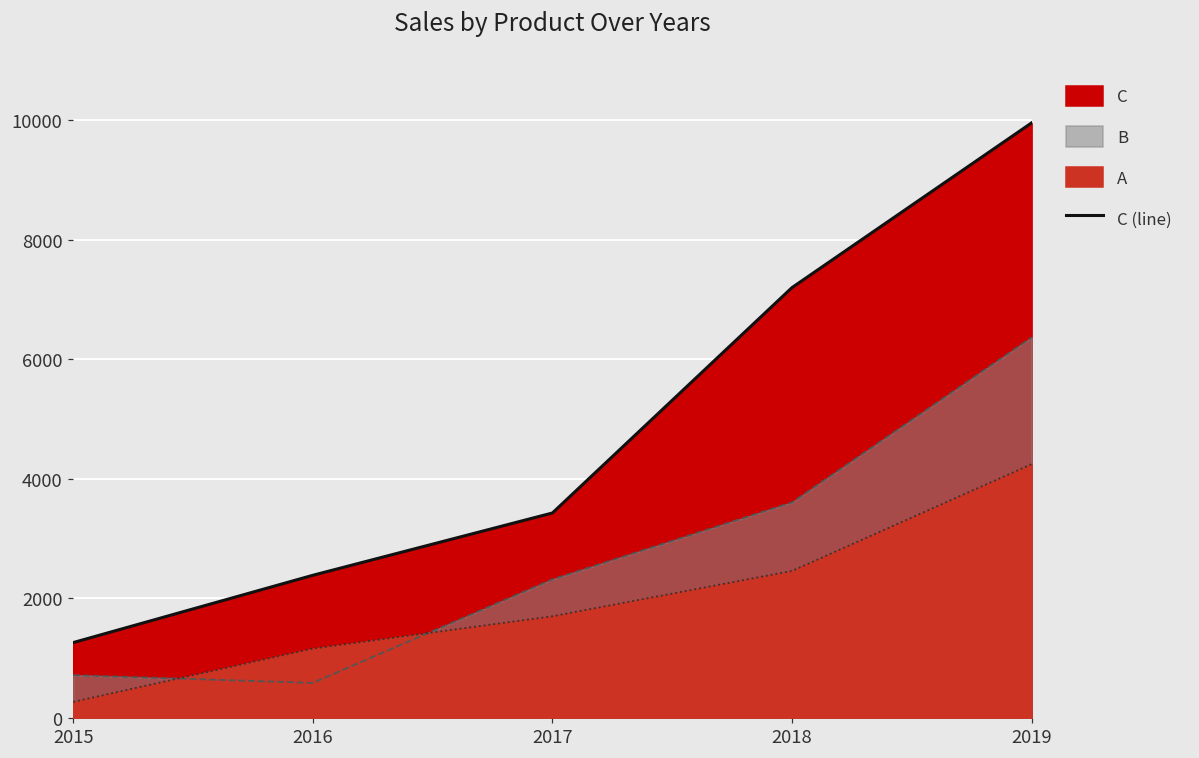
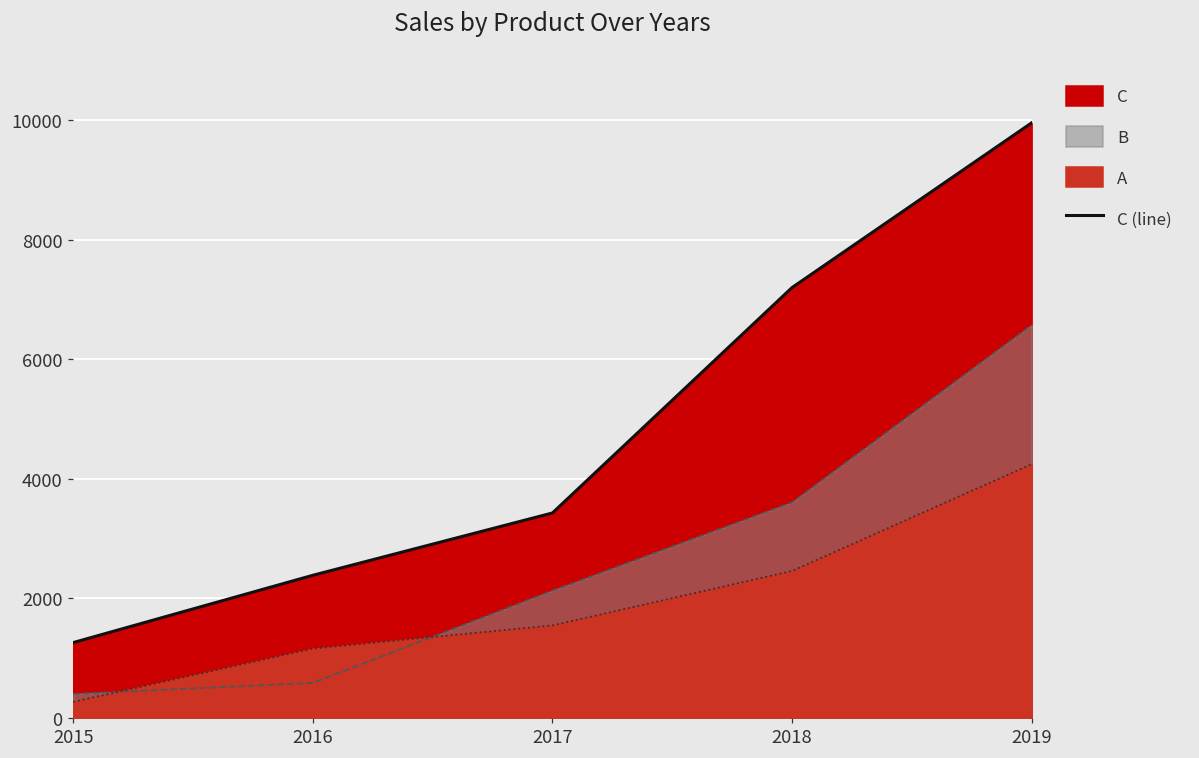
  {
    "C": {
      "2015": 1300,
      "2016": 2400,
      "2017": 3400,
      "2018": 7200,
      "2019": 10000
    },
    "B": {
-     "2015": 700,
+     "2015": 400,
      "2016": 600,
-     "2017": 2300,
+     "2017": 2100,
      "2018": 3600,
-     "2019": 6400
+     "2019": 6600
    },
    "A": {
      "2015": 300,
      "2016": 1200,
-     "2017": 1700,
+     "2017": 1500,
      "2018": 2500,
      "2019": 4200
    }
  }
